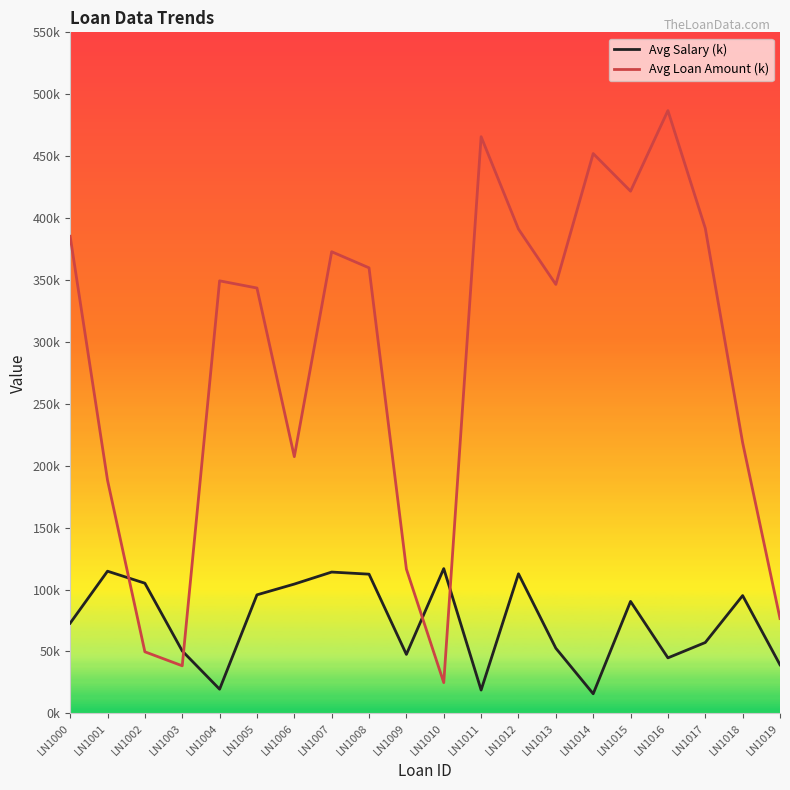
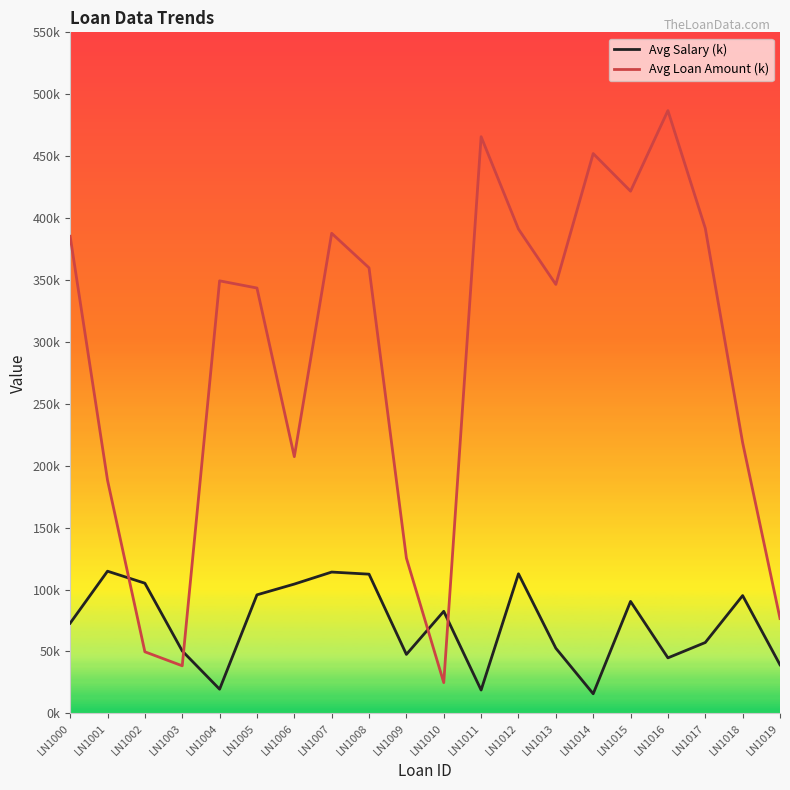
  {
    "Avg Salary (k)": {
      "LN1000": 73000,
      "LN1001": 115000,
      "LN1002": 105000,
      "LN1003": 50000,
      "LN1004": 20000,
      "LN1005": 96000,
      "LN1006": 104000,
      "LN1007": 114000,
      "LN1008": 112000,
      "LN1009": 48000,
-     "LN1010": 117000,
+     "LN1010": 82000,
      "LN1011": 19000,
      "LN1012": 113000,
      "LN1013": 53000,
      "LN1014": 16000,
      "LN1015": 90000,
      "LN1016": 45000,
      "LN1017": 57000,
      "LN1018": 95000,
      "LN1019": 39000
    },
    "Avg Loan Amount (k)": {
      "LN1000": 385000,
      "LN1001": 188000,
      "LN1002": 50000,
      "LN1003": 38000,
      "LN1004": 349000,
      "LN1005": 344000,
      "LN1006": 207000,
-     "LN1007": 373000,
+     "LN1007": 388000,
      "LN1008": 360000,
-     "LN1009": 117000,
+     "LN1009": 125000,
      "LN1010": 25000,
      "LN1011": 466000,
      "LN1012": 391000,
      "LN1013": 346000,
      "LN1014": 452000,
      "LN1015": 422000,
      "LN1016": 487000,
      "LN1017": 392000,
      "LN1018": 219000,
      "LN1019": 77000
    }
  }
